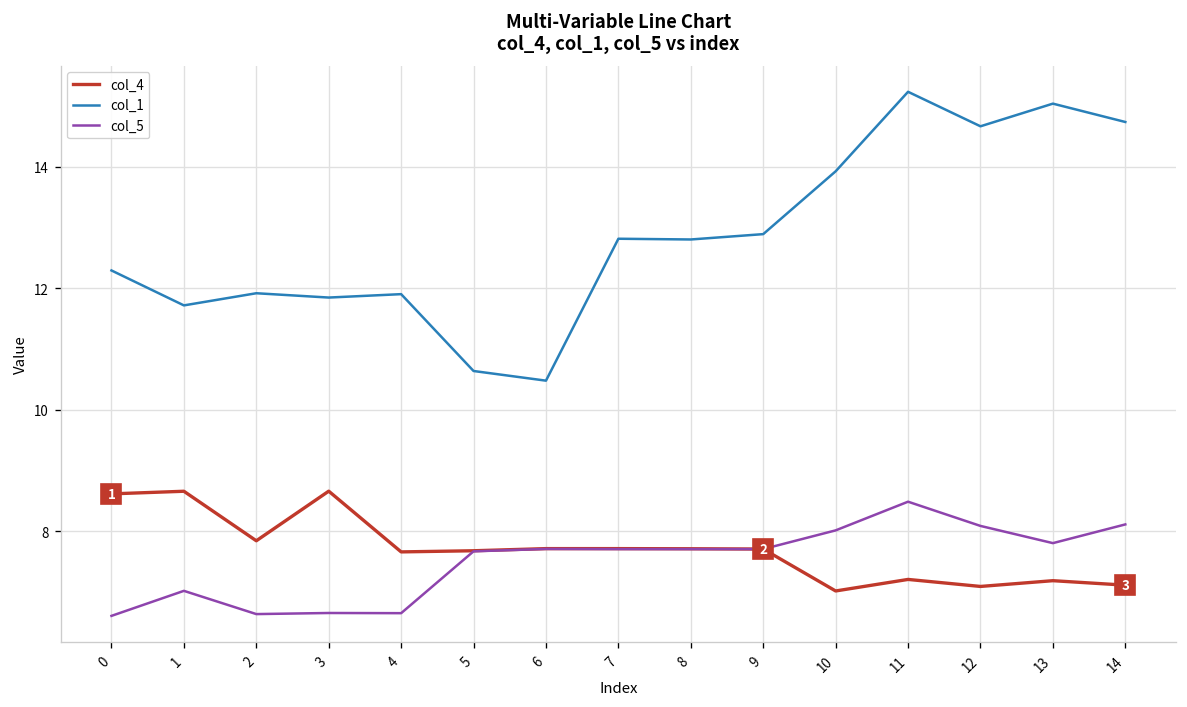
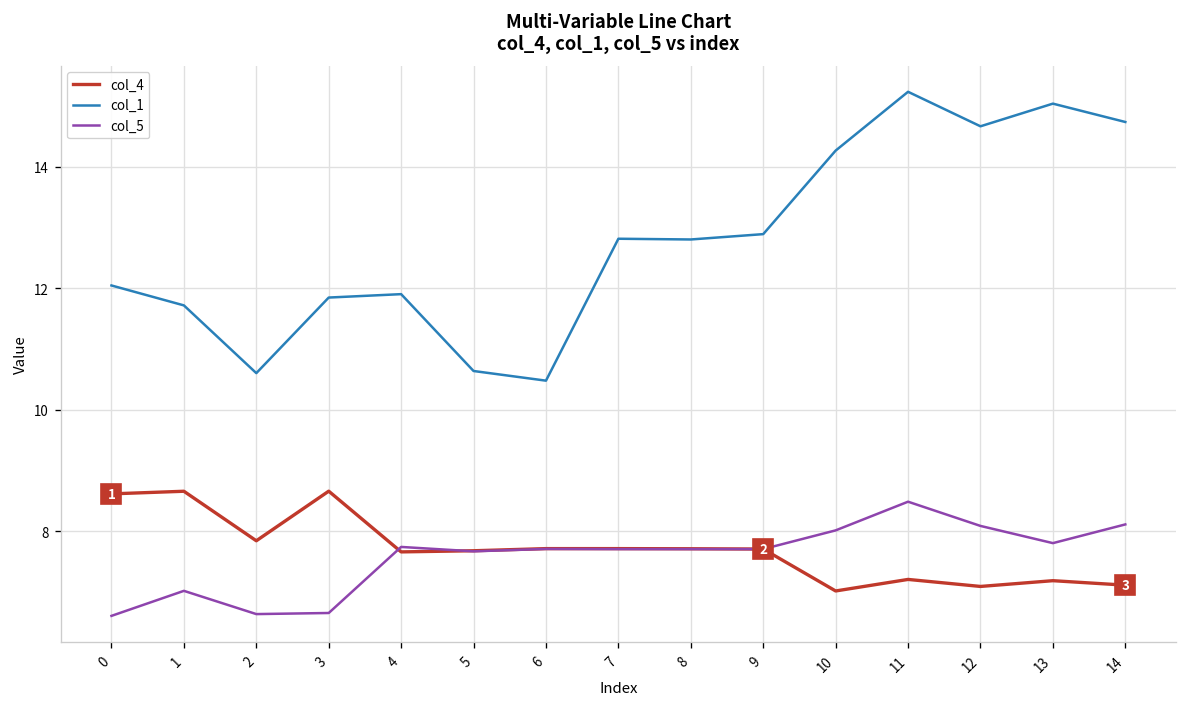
  {
    "col_1": {
-     "0": 12.3,
+     "0": 12.0,
      "1": 11.7,
-     "2": 11.9,
+     "2": 10.6,
      "3": 11.9,
      "4": 11.9,
      "5": 10.6,
      "6": 10.5,
      "7": 12.8,
      "8": 12.8,
      "9": 12.9,
-     "10": 13.9,
+     "10": 14.3,
      "11": 15.2,
      "12": 14.7,
      "13": 15.0,
      "14": 14.7
    },
    "col_5": {
      "0": 6.6,
      "1": 7.0,
      "2": 6.6,
      "3": 6.7,
-     "4": 6.7,
+     "4": 7.7,
      "10": 8.0,
      "11": 8.5,
      "12": 8.1,
      "13": 7.8,
      "14": 8.1
    }
  }
